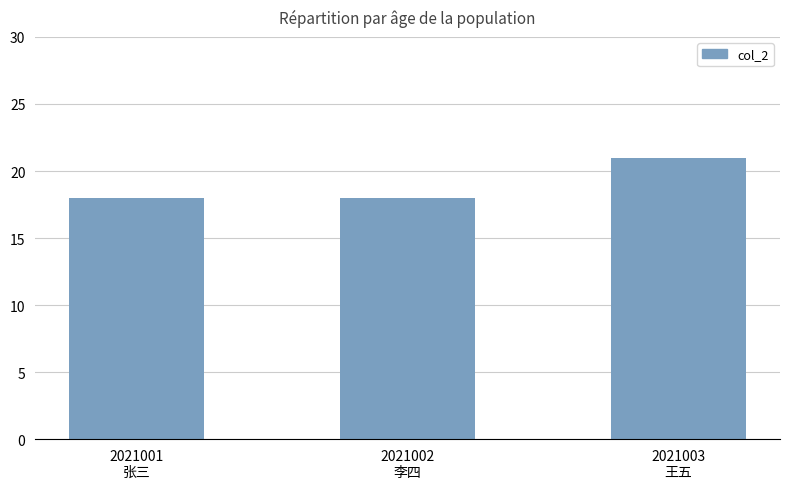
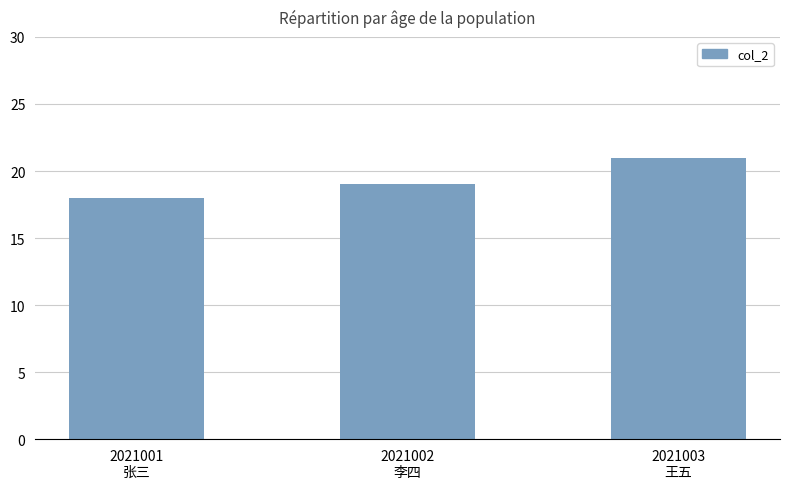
  {
    "2021001 张三": 18,
-   "2021002 李四": 18,
+   "2021002 李四": 19,
    "2021003 王五": 21
  }
